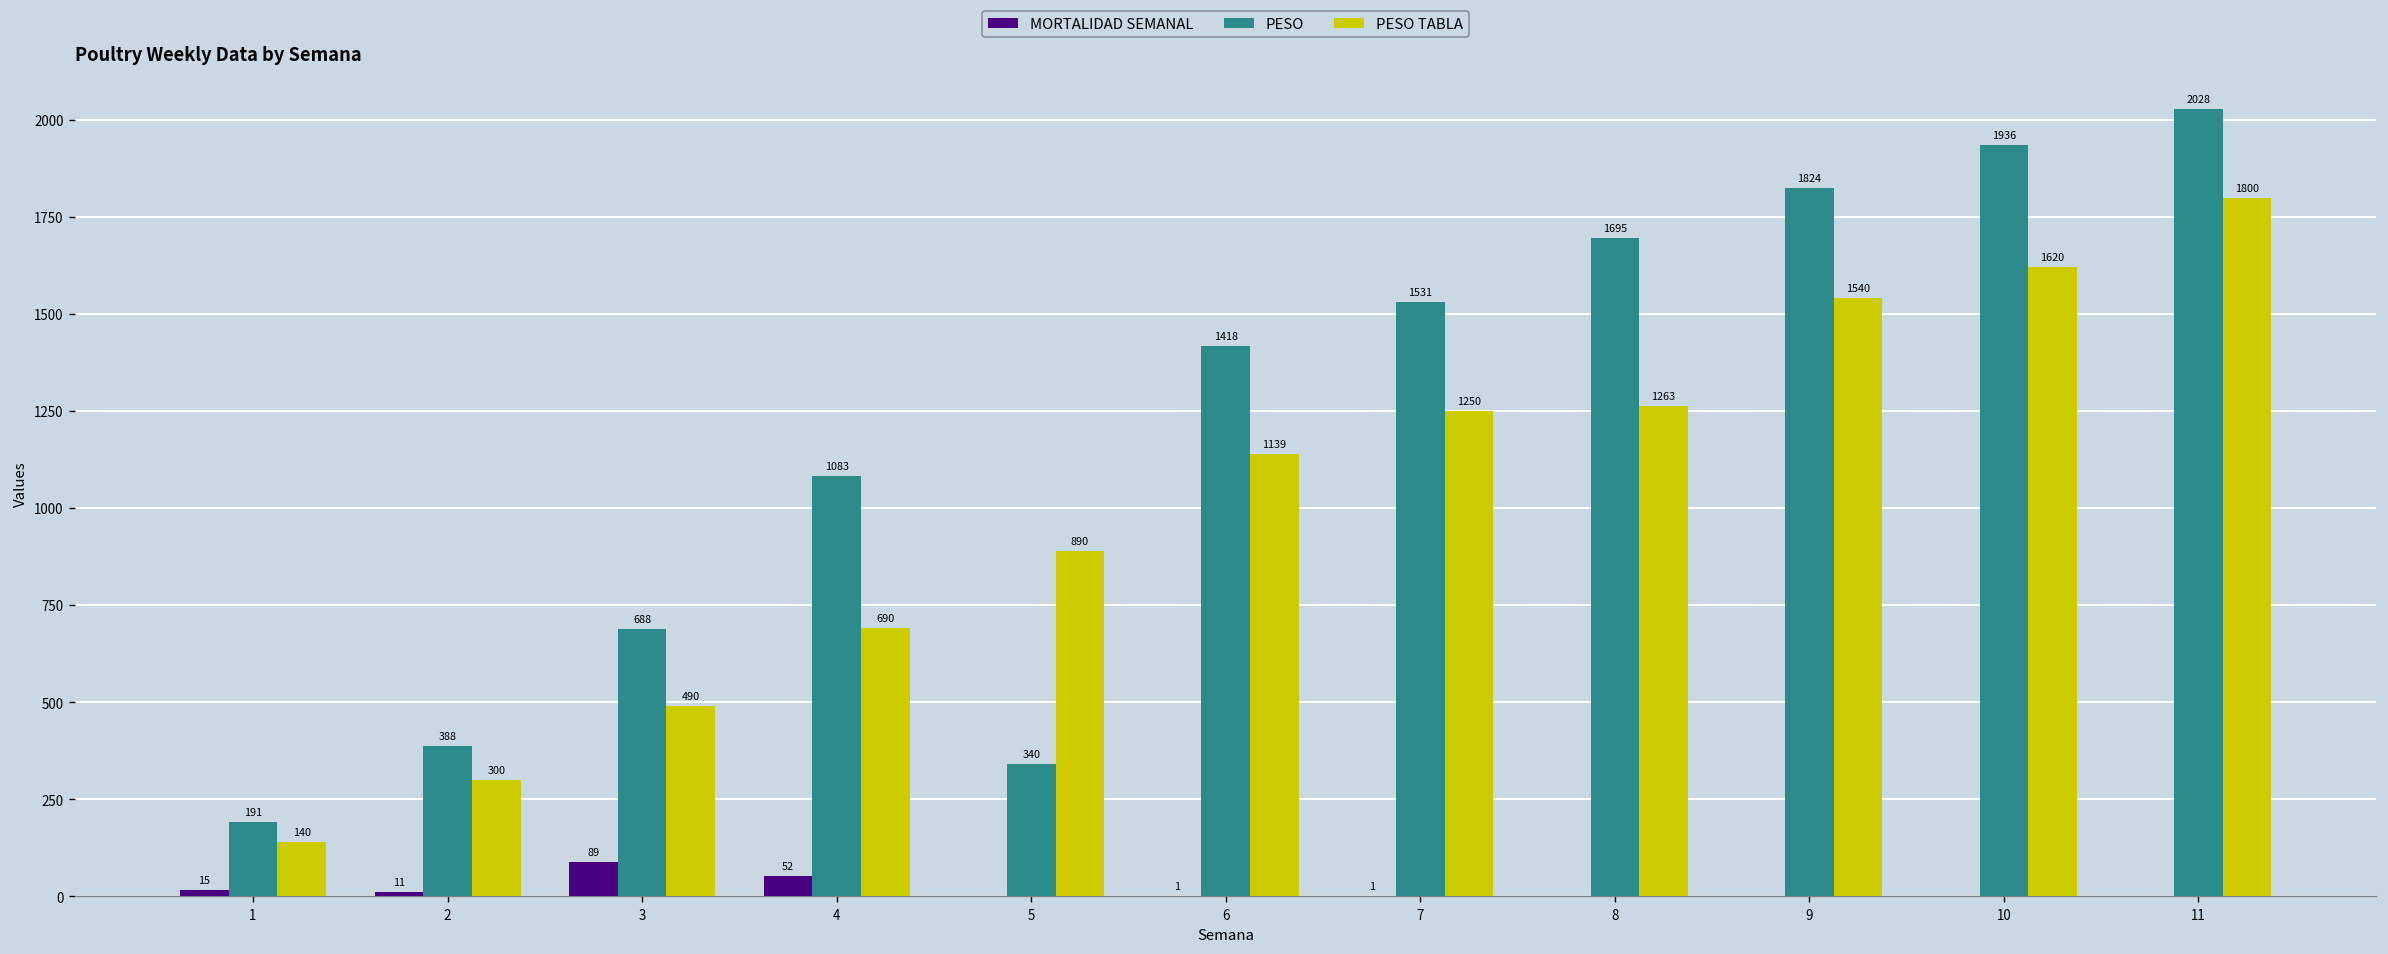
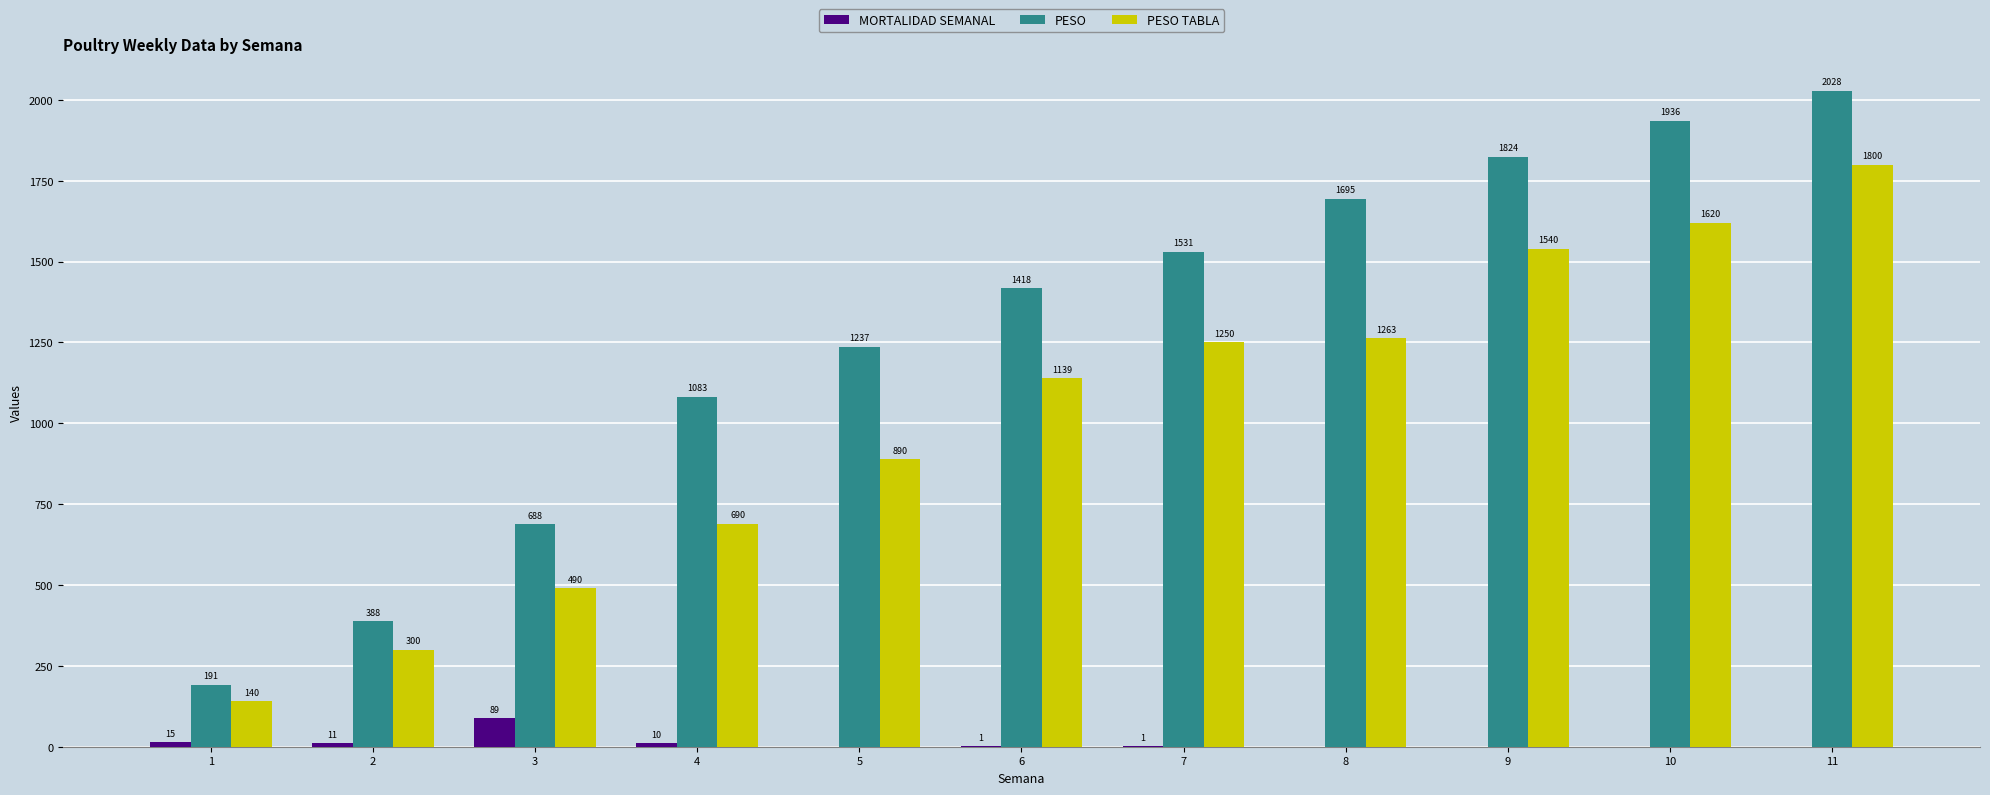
  {
    "MORTALIDAD SEMANAL": {
      "1": 15,
      "2": 11,
      "3": 89,
-     "4": 52,
+     "4": 10,
      "6": 1,
      "7": 1
    },
    "PESO": {
      "1": 191,
      "2": 388,
      "3": 688,
      "4": 1083,
-     "5": 340,
+     "5": 1237,
      "6": 1418,
      "7": 1531,
      "8": 1695,
      "9": 1824,
      "10": 1936,
      "11": 2028
    },
    "PESO TABLA": {
      "1": 140,
      "2": 300,
      "3": 490,
      "4": 690,
      "5": 890,
      "6": 1139,
      "7": 1250,
      "8": 1263,
      "9": 1540,
      "10": 1620,
      "11": 1800
    }
  }
